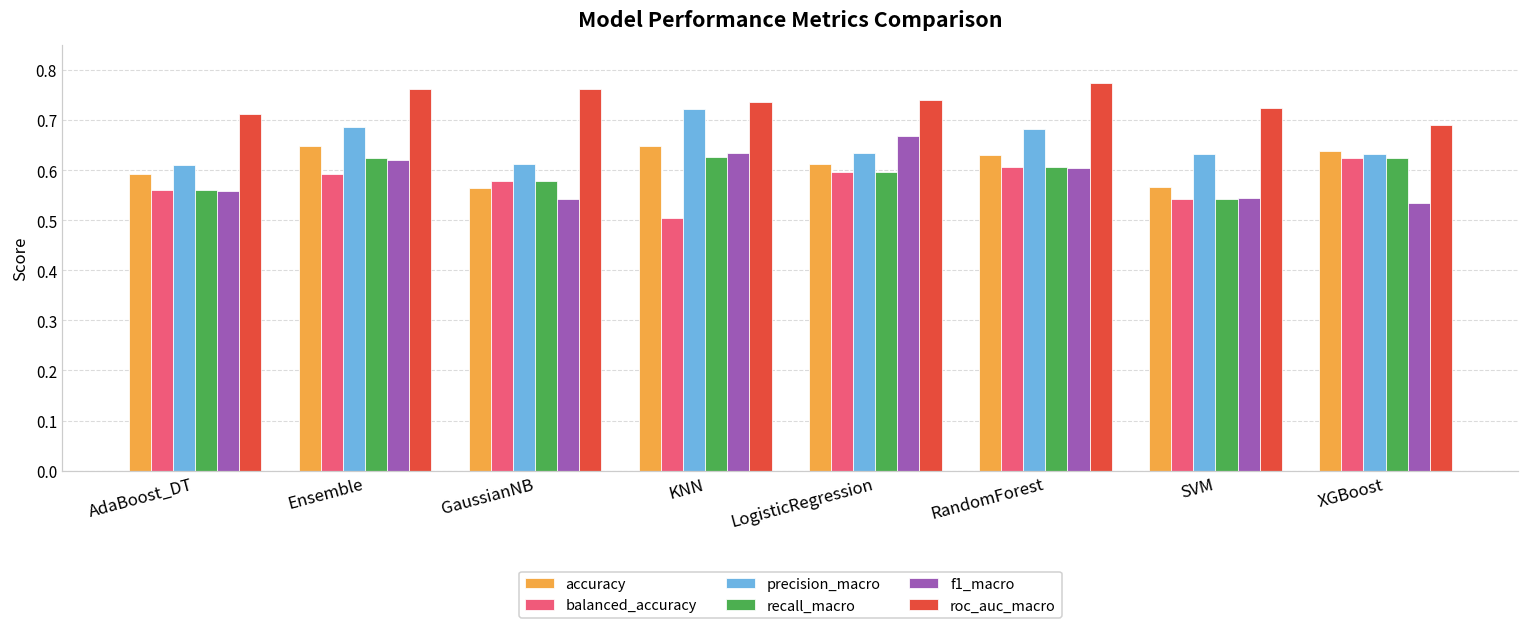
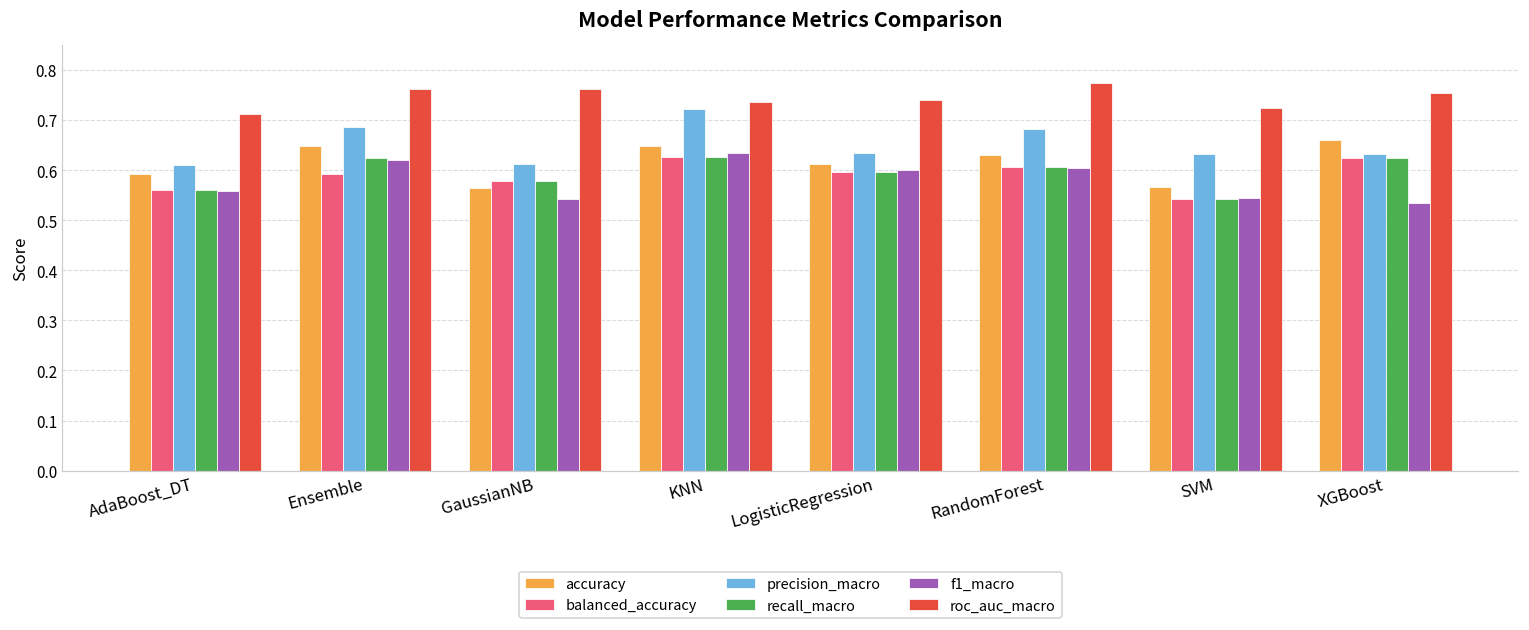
  {
    "accuracy": {
      "AdaBoost_DT": 0.59,
      "Ensemble": 0.65,
      "GaussianNB": 0.56,
      "KNN": 0.65,
      "LogisticRegression": 0.61,
      "RandomForest": 0.63,
      "SVM": 0.57,
-     "XGBoost": 0.64
+     "XGBoost": 0.66
    },
    "balanced_accuracy": {
      "AdaBoost_DT": 0.56,
      "Ensemble": 0.59,
      "GaussianNB": 0.58,
-     "KNN": 0.50,
+     "KNN": 0.63,
      "LogisticRegression": 0.60,
      "RandomForest": 0.61,
      "SVM": 0.54,
      "XGBoost": 0.62
    },
    "precision_macro": {
      "AdaBoost_DT": 0.61,
      "Ensemble": 0.69,
      "GaussianNB": 0.61,
      "KNN": 0.72,
      "LogisticRegression": 0.63,
      "RandomForest": 0.68,
      "SVM": 0.63,
      "XGBoost": 0.63
    },
    "recall_macro": {
      "AdaBoost_DT": 0.56,
      "Ensemble": 0.62,
      "GaussianNB": 0.58,
      "KNN": 0.63,
      "LogisticRegression": 0.60,
      "RandomForest": 0.61,
      "SVM": 0.54,
      "XGBoost": 0.62
    },
    "f1_macro": {
      "AdaBoost_DT": 0.56,
      "Ensemble": 0.62,
      "GaussianNB": 0.54,
      "KNN": 0.63,
-     "LogisticRegression": 0.67,
+     "LogisticRegression": 0.60,
      "RandomForest": 0.60,
      "SVM": 0.54,
      "XGBoost": 0.53
    },
    "roc_auc_macro": {
      "AdaBoost_DT": 0.71,
      "Ensemble": 0.76,
      "GaussianNB": 0.76,
      "KNN": 0.74,
      "LogisticRegression": 0.74,
      "RandomForest": 0.77,
      "SVM": 0.72,
-     "XGBoost": 0.69
+     "XGBoost": 0.75
    }
  }
